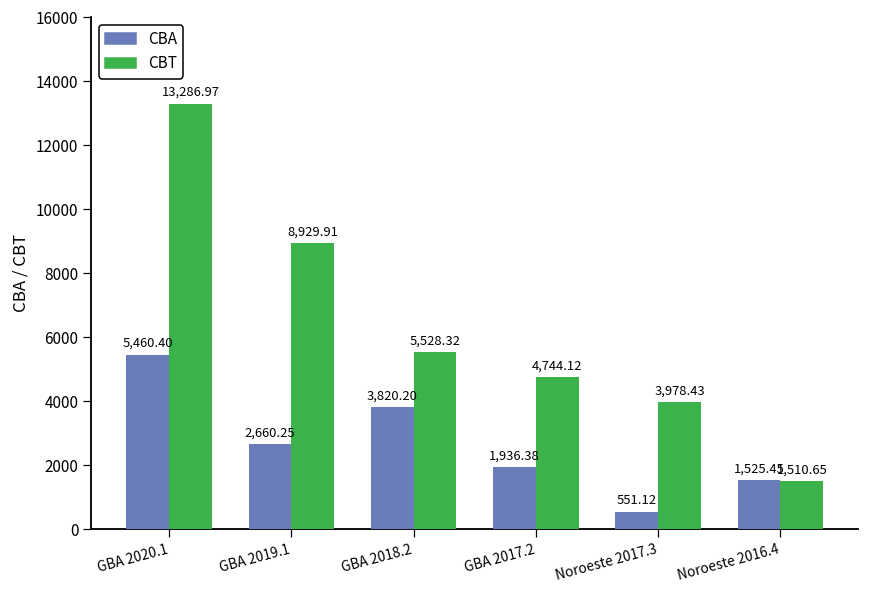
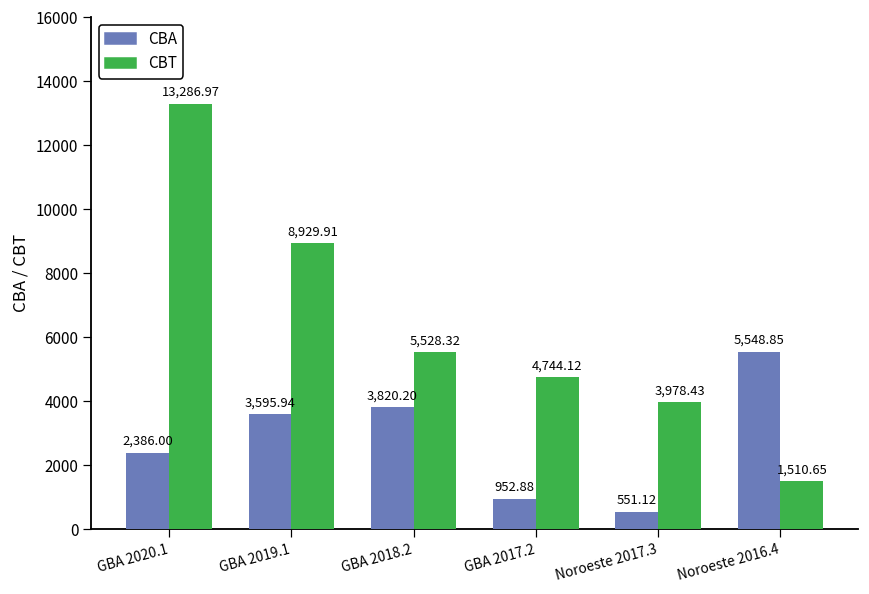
  {
    "CBA": {
-     "GBA 2020.1": "5,460.40",
-     "GBA 2019.1": "2,660.25",
+     "GBA 2020.1": "2,386.00",
+     "GBA 2019.1": "3,595.94",
      "GBA 2018.2": "3,820.20",
-     "GBA 2017.2": "1,936.38",
+     "GBA 2017.2": "952.88",
      "Noroeste 2017.3": "551.12",
-     "Noroeste 2016.4": "1,525.45"
+     "Noroeste 2016.4": "5,548.85"
    },
    "CBT": {
      "GBA 2020.1": "13,286.97",
      "GBA 2019.1": "8,929.91",
      "GBA 2018.2": "5,528.32",
      "GBA 2017.2": "4,744.12",
      "Noroeste 2017.3": "3,978.43",
      "Noroeste 2016.4": "1,510.65"
    }
  }
